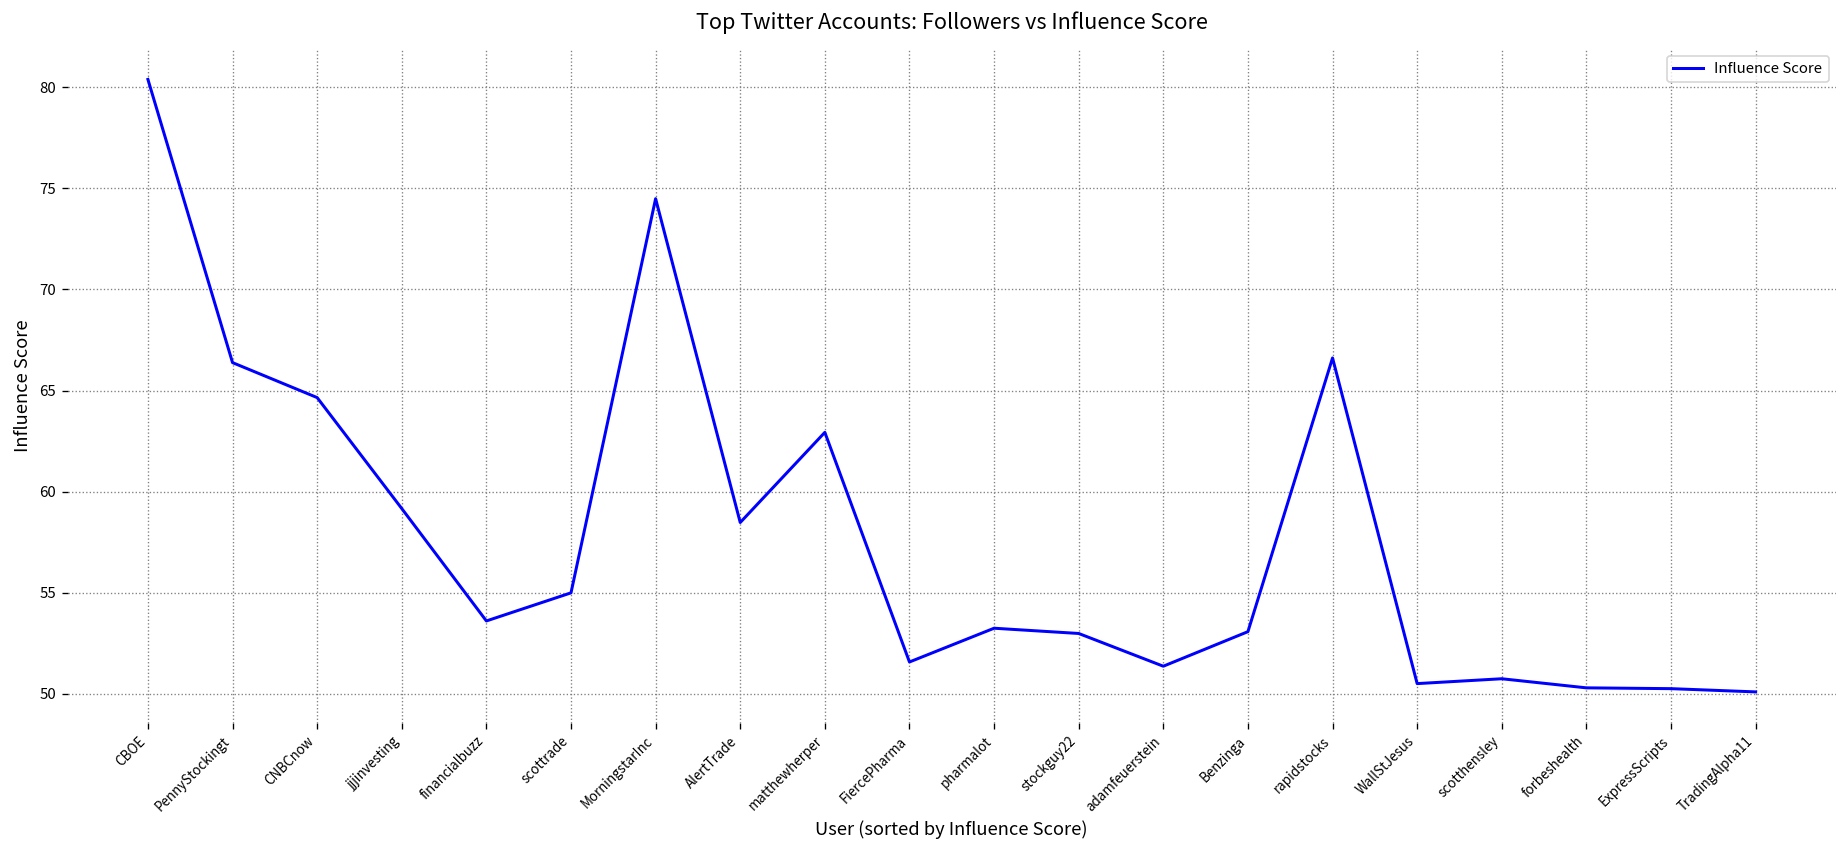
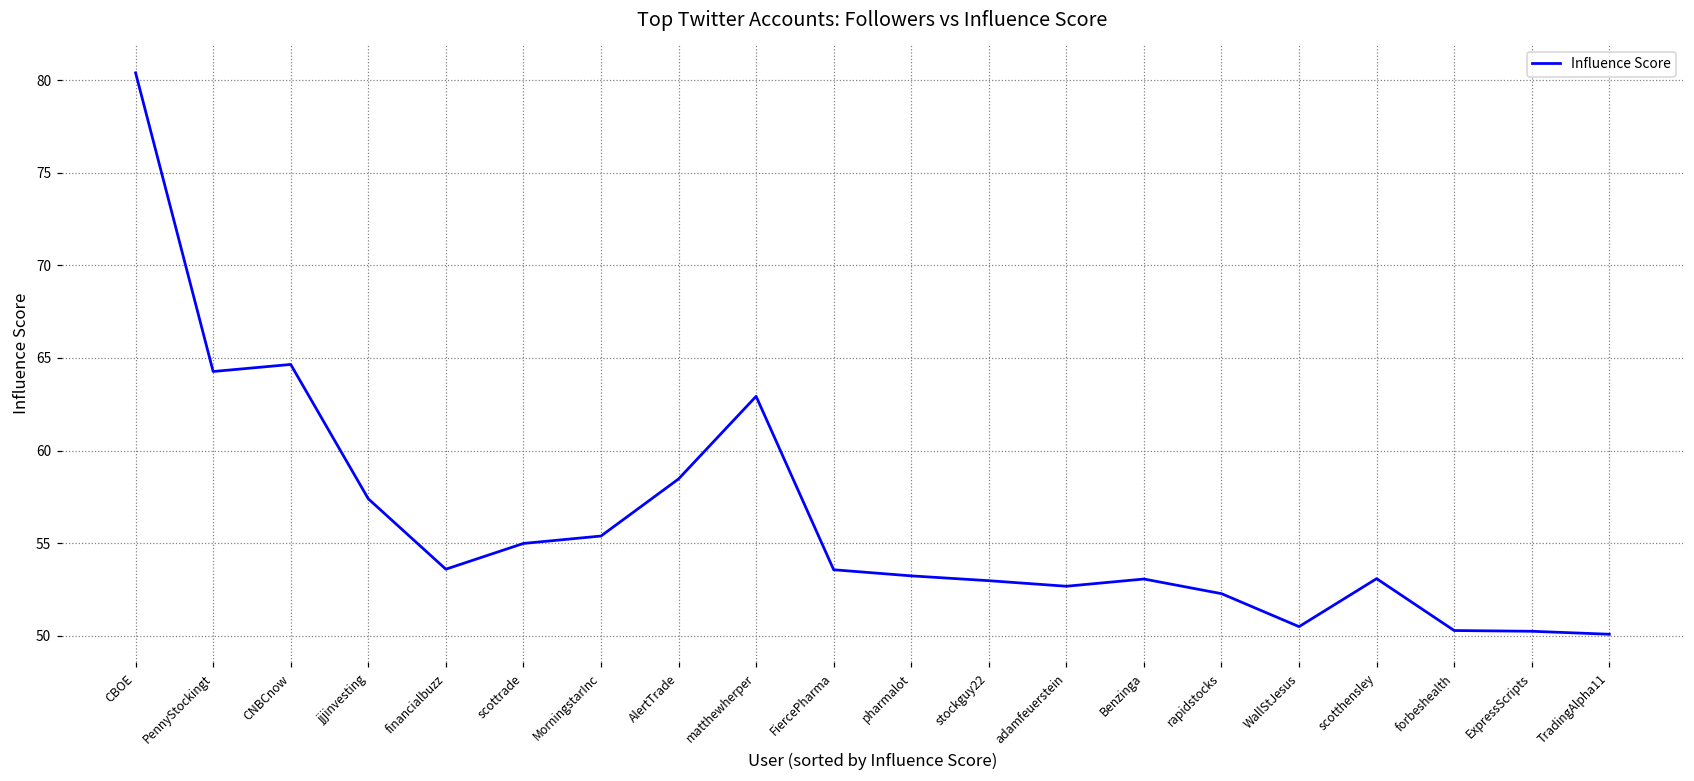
  {
    "CBOE": 80.4,
-   "PennyStockingt": 66.4,
+   "PennyStockingt": 64.3,
    "CNBCnow": 64.7,
-   "jjjinvesting": 59.2,
+   "jjjinvesting": 57.4,
    "financialbuzz": 53.6,
    "scottrade": 55.0,
-   "MorningstarInc": 74.5,
+   "MorningstarInc": 55.4,
    "AlertTrade": 58.5,
    "matthewherper": 62.9,
-   "FiercePharma": 51.6,
+   "FiercePharma": 53.6,
    "pharmalot": 53.2,
    "stockguy22": 53.0,
-   "adamfeuerstein": 51.4,
+   "adamfeuerstein": 52.7,
    "Benzinga": 53.1,
-   "rapidstocks": 66.6,
+   "rapidstocks": 52.3,
    "WallStJesus": 50.5,
-   "scotthensley": 50.7,
+   "scotthensley": 53.1,
    "forbeshealth": 50.3,
    "ExpressScripts": 50.3,
    "TradingAlpha11": 50.1
  }
